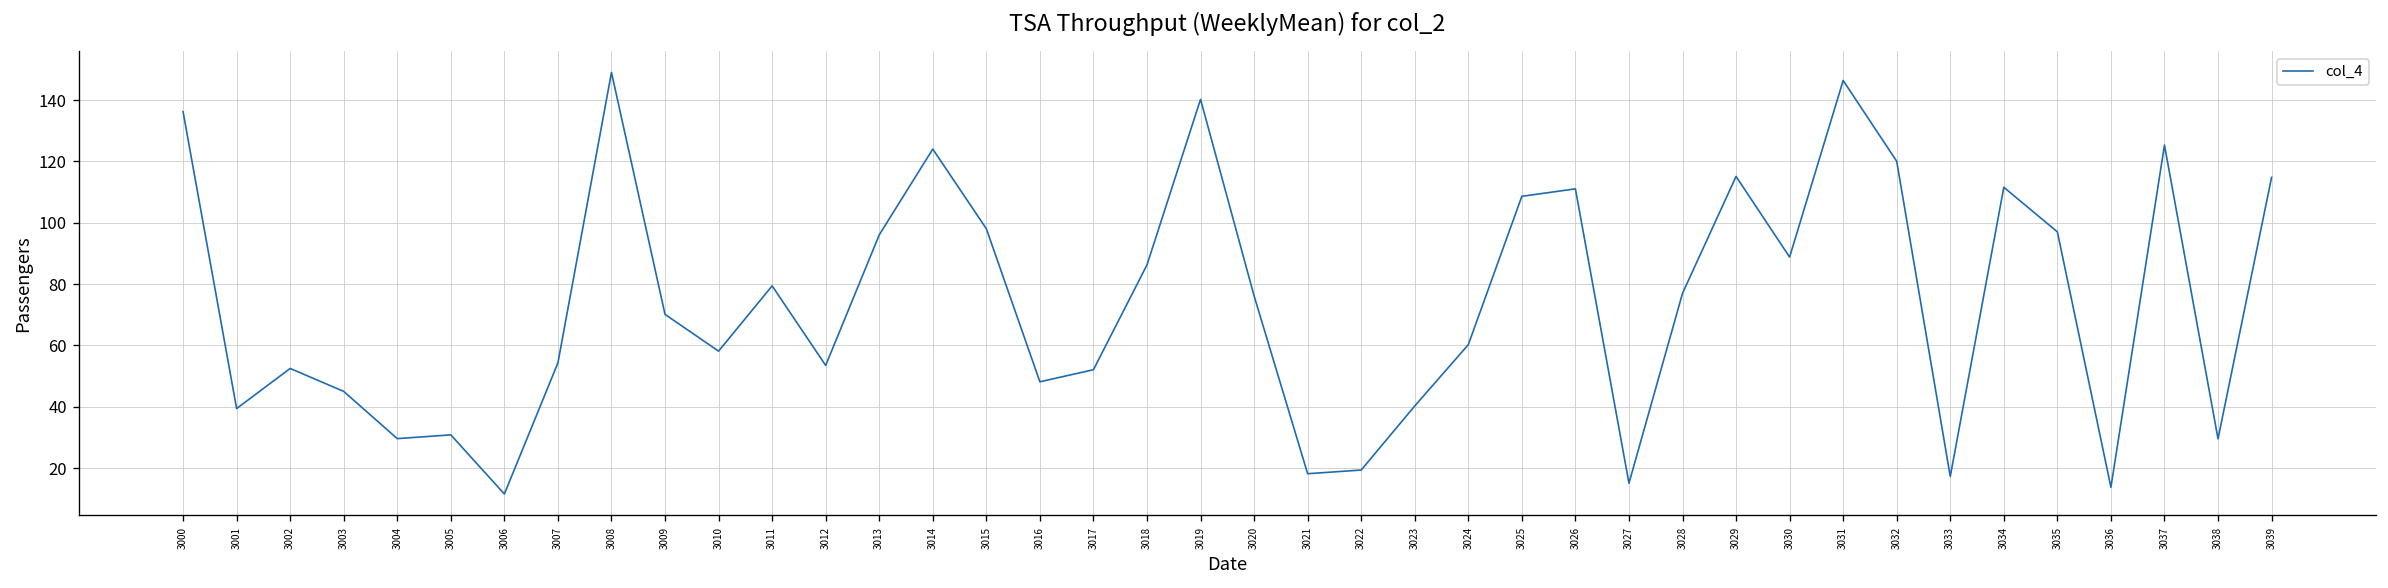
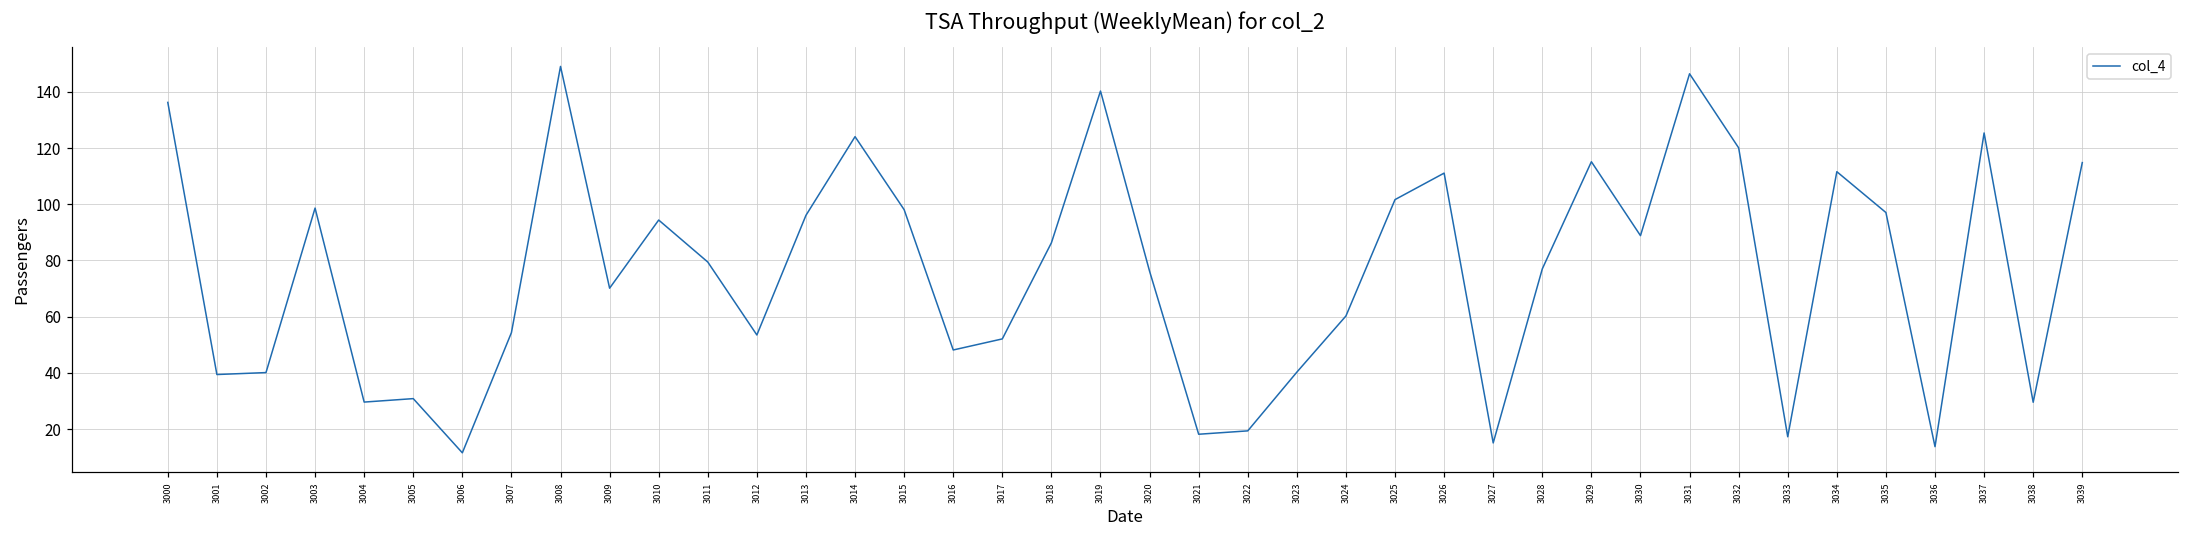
  {
    "3000": 136,
    "3001": 39,
-   "3002": 53,
-   "3003": 45,
+   "3002": 40,
+   "3003": 99,
    "3004": 30,
    "3005": 31,
    "3006": 12,
    "3007": 54,
    "3008": 149,
    "3009": 70,
-   "3010": 58,
+   "3010": 94,
    "3011": 79,
    "3012": 54,
    "3013": 96,
    "3014": 124,
    "3015": 98,
    "3016": 48,
    "3017": 52,
    "3018": 86,
    "3019": 140,
    "3020": 76,
    "3021": 18,
    "3022": 19,
    "3023": 40,
    "3024": 60,
-   "3025": 109,
+   "3025": 102,
    "3026": 111,
    "3027": 15,
    "3028": 77,
    "3029": 115,
    "3030": 89,
    "3031": 146,
    "3032": 120,
    "3033": 17,
    "3034": 112,
    "3035": 97,
    "3036": 14,
    "3037": 125,
    "3038": 30,
    "3039": 115
  }
